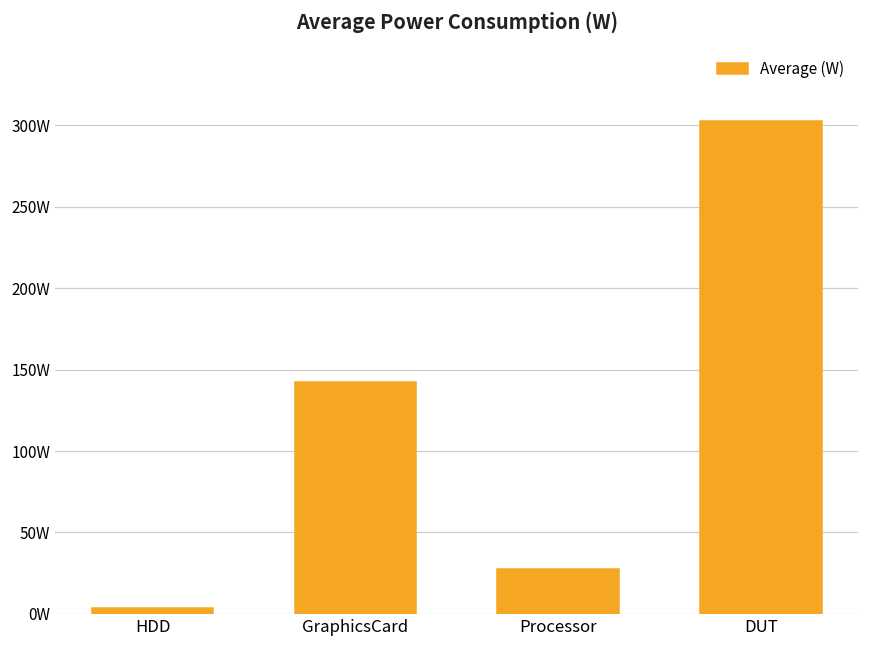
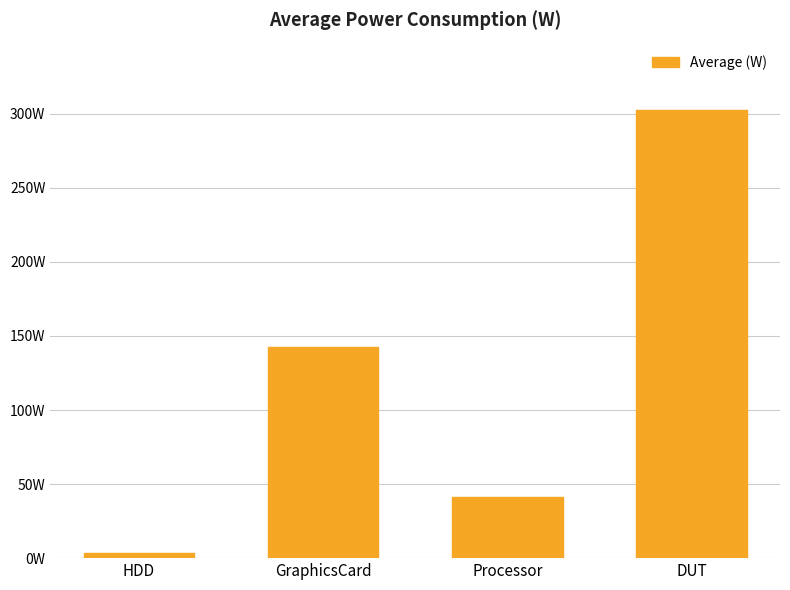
  {
    "HDD": "4W",
    "GraphicsCard": "142W",
-   "Processor": "27W",
+   "Processor": "42W",
    "DUT": "303W"
  }
